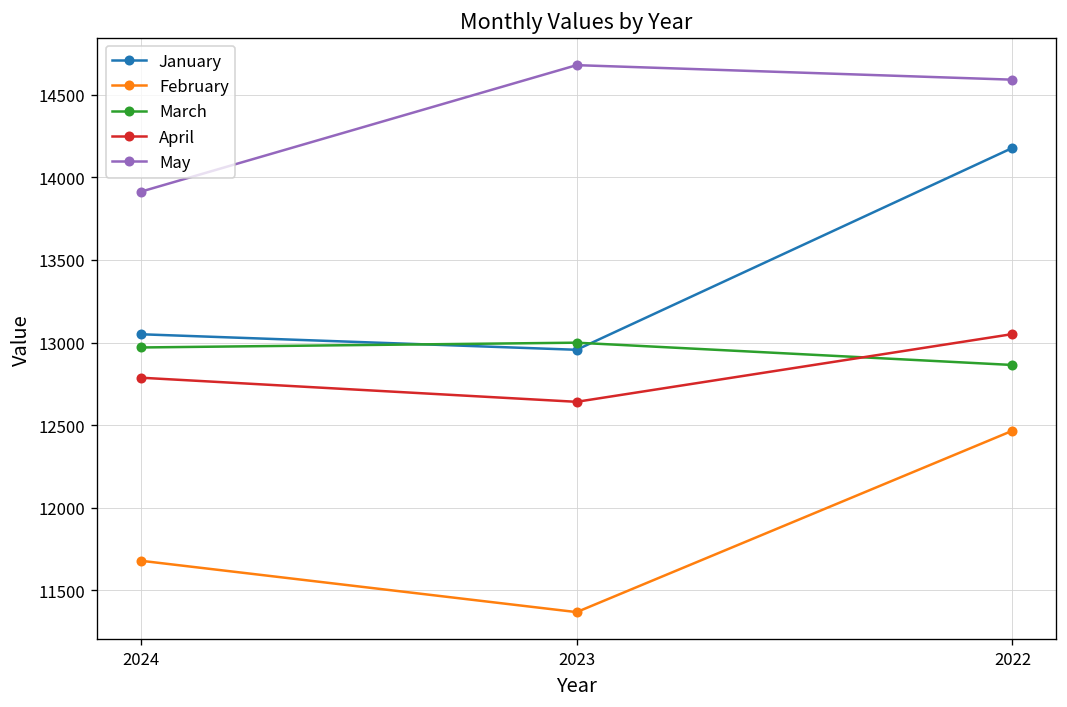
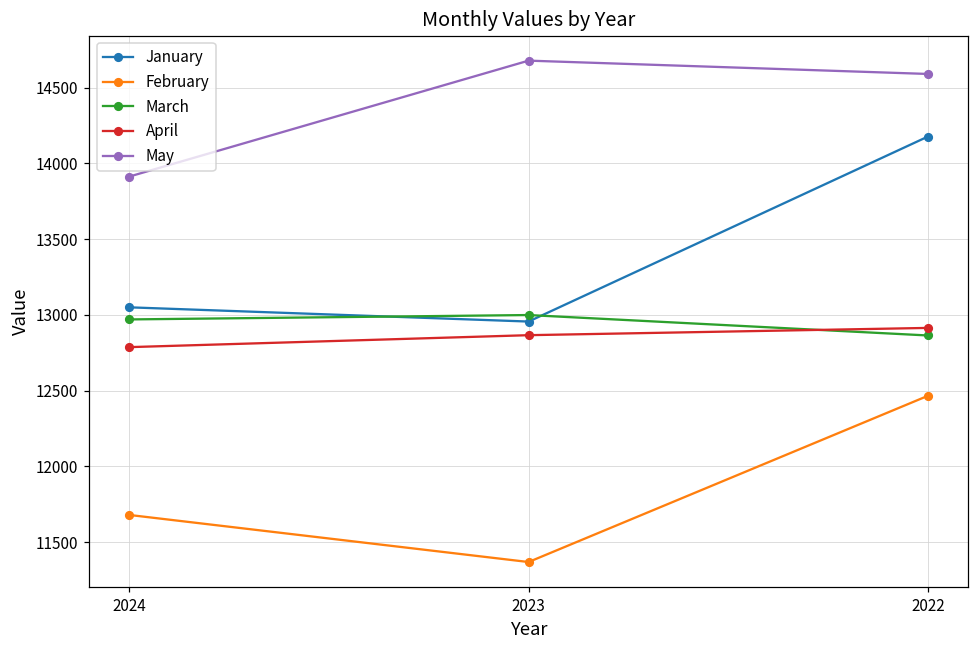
  {
    "January": {
      "2024": 13050,
      "2023": 12960,
      "2022": 14180
    },
    "February": {
      "2024": 11680,
      "2023": 11370,
      "2022": 12470
    },
    "March": {
      "2024": 12970,
      "2023": 13000,
      "2022": 12860
    },
    "April": {
      "2024": 12790,
-     "2023": 12640,
-     "2022": 13050
+     "2023": 12870,
+     "2022": 12910
    },
    "May": {
      "2024": 13910,
      "2023": 14680,
      "2022": 14590
    }
  }
